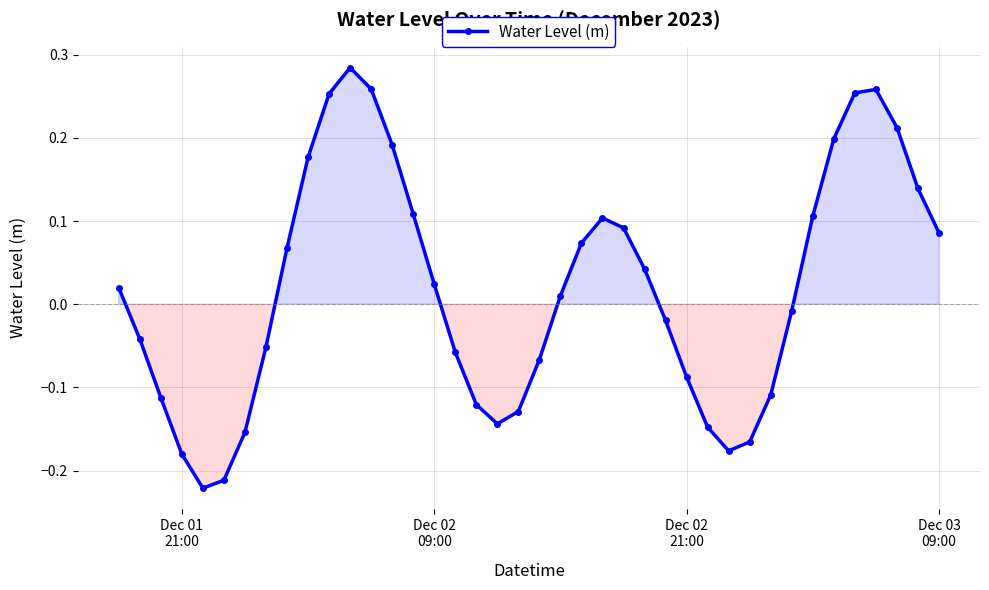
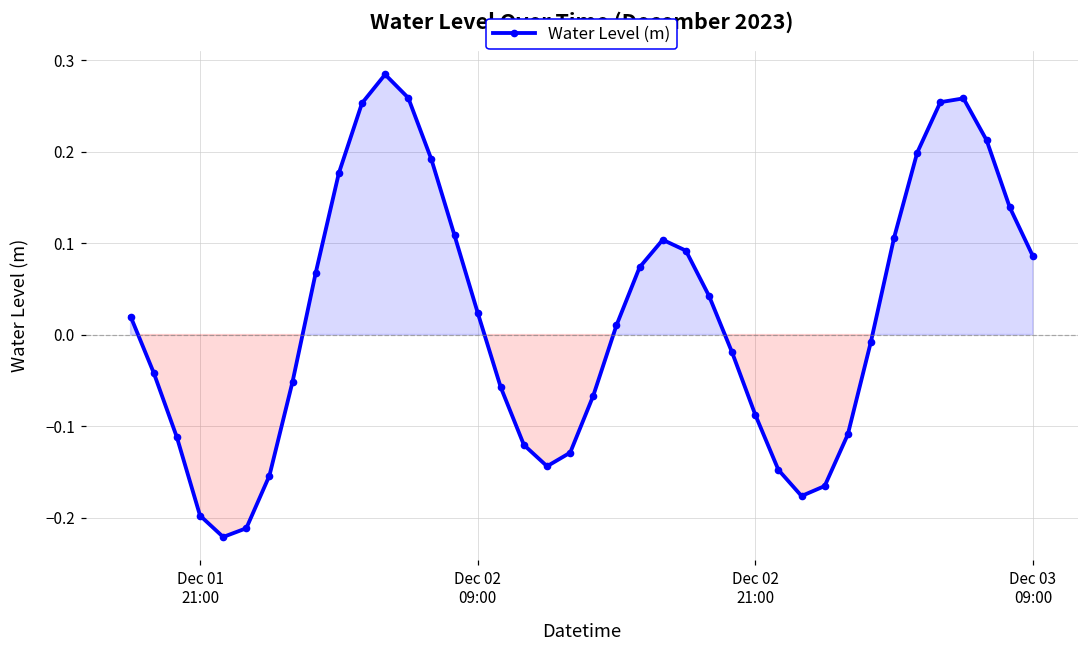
  {
-   "Dec 01 21:00": -0.18,
+   "Dec 01 21:00": -0.20,
    "Dec 02 09:00": 0.02,
    "Dec 02 21:00": -0.09,
    "Dec 03 09:00": 0.09
  }
